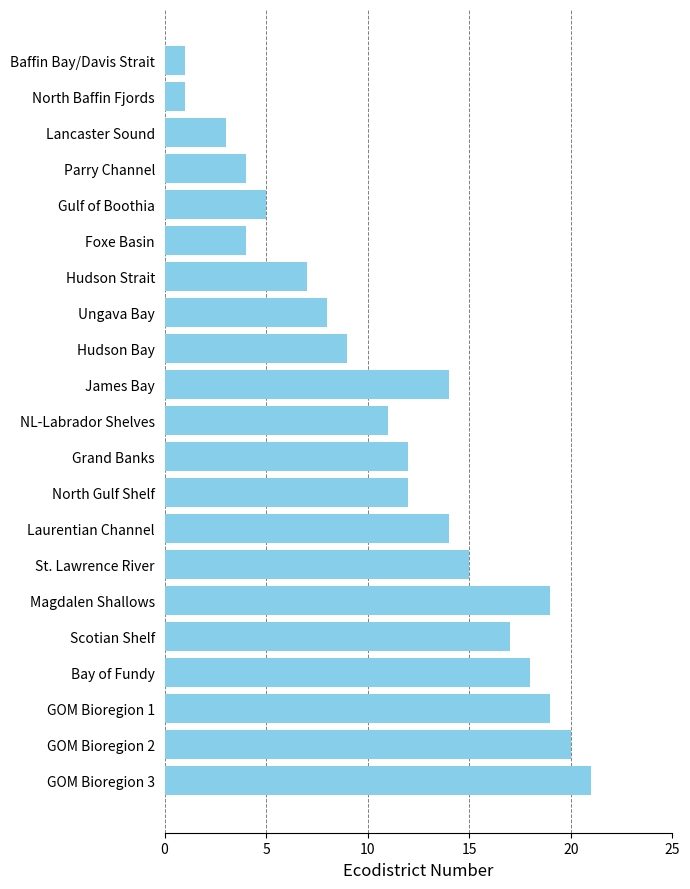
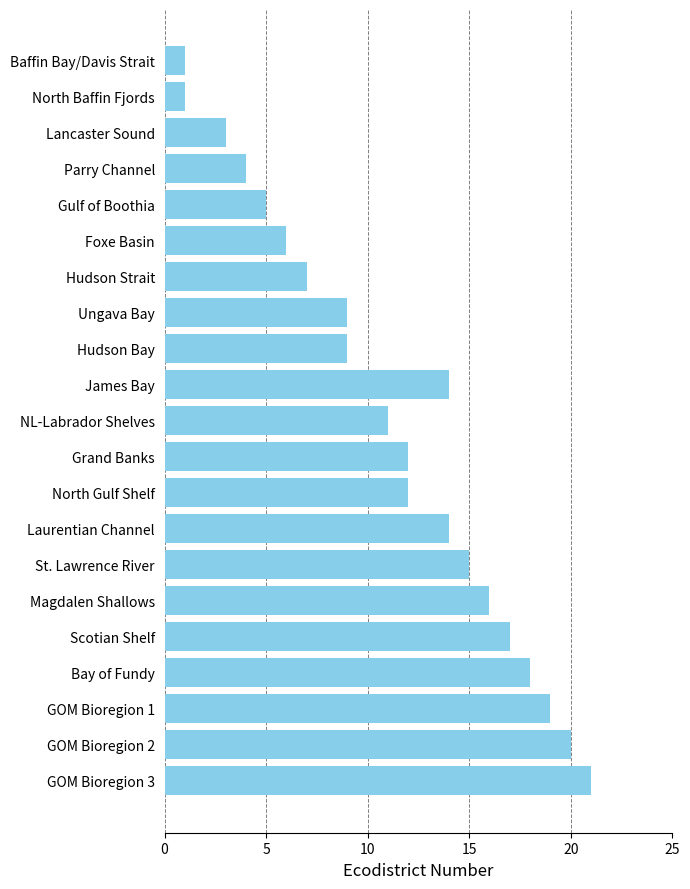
  {
    "Baffin Bay/Davis Strait": 1,
    "North Baffin Fjords": 1,
    "Lancaster Sound": 3,
    "Parry Channel": 4,
    "Gulf of Boothia": 5,
-   "Foxe Basin": 4,
+   "Foxe Basin": 6,
    "Hudson Strait": 7,
-   "Ungava Bay": 8,
+   "Ungava Bay": 9,
    "Hudson Bay": 9,
    "James Bay": 14,
    "NL-Labrador Shelves": 11,
    "Grand Banks": 12,
    "North Gulf Shelf": 12,
    "Laurentian Channel": 14,
    "St. Lawrence River": 15,
-   "Magdalen Shallows": 19,
+   "Magdalen Shallows": 16,
    "Scotian Shelf": 17,
    "Bay of Fundy": 18,
    "GOM Bioregion 1": 19,
    "GOM Bioregion 2": 20,
    "GOM Bioregion 3": 21
  }
